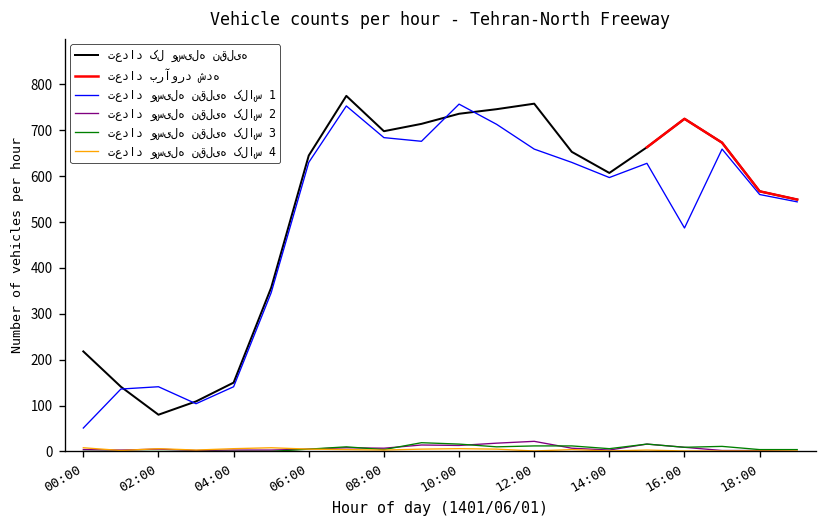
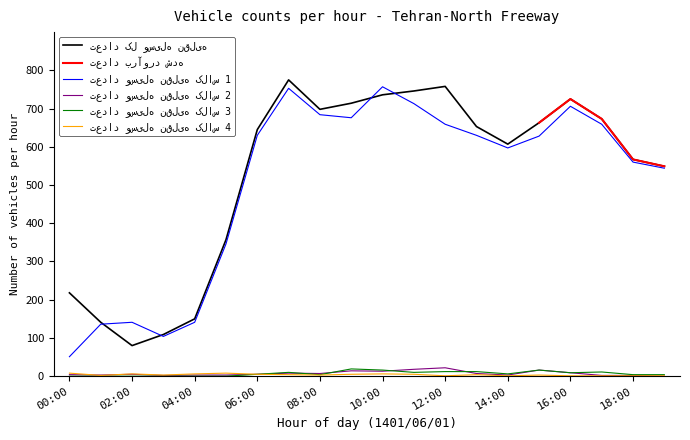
  {
    "تعداد کل وسیله نقلیه": {
      "00:00": 220,
      "02:00": 80,
      "04:00": 150,
      "06:00": 650,
      "08:00": 700,
      "10:00": 740,
      "12:00": 760,
      "14:00": 610
    },
    "تعداد وسیله نقلیه کلاس 1": {
      "00:00": 50,
      "02:00": 140,
      "04:00": 140,
      "06:00": 630,
      "08:00": 680,
      "10:00": 760,
      "12:00": 660,
      "14:00": 600,
-     "16:00": 490,
+     "16:00": 710,
      "18:00": 560
    },
    "تعداد وسیله نقلیه کلاس 2": {
      "12:00": 20
    },
    "تعداد وسیله نقلیه کلاس 3": {
      "12:00": 10
    },
    "تعداد وسیله نقلیه کلاس 4": {
      "10:00": 10,
      "12:00": 0,
      "16:00": 0
    }
  }
